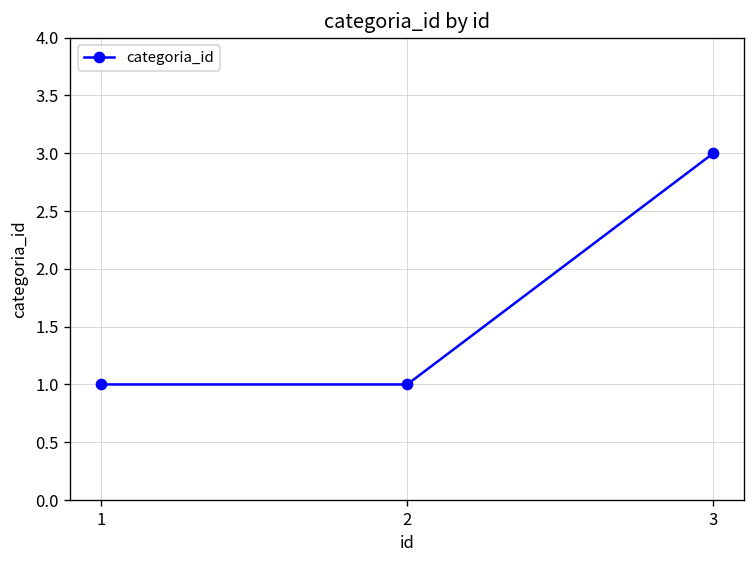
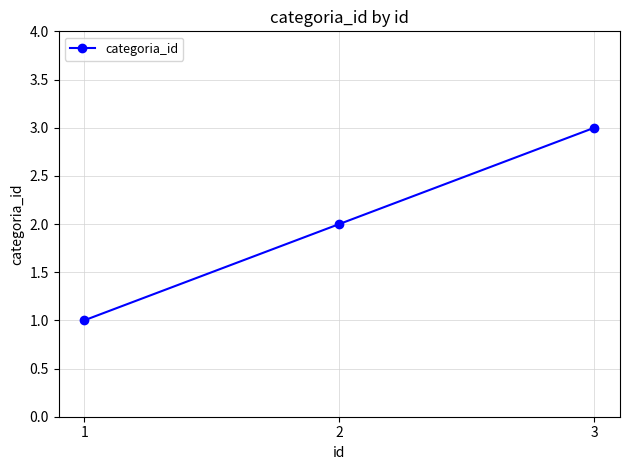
  {
    "1": 1,
-   "2": 1,
+   "2": 2,
    "3": 3
  }
